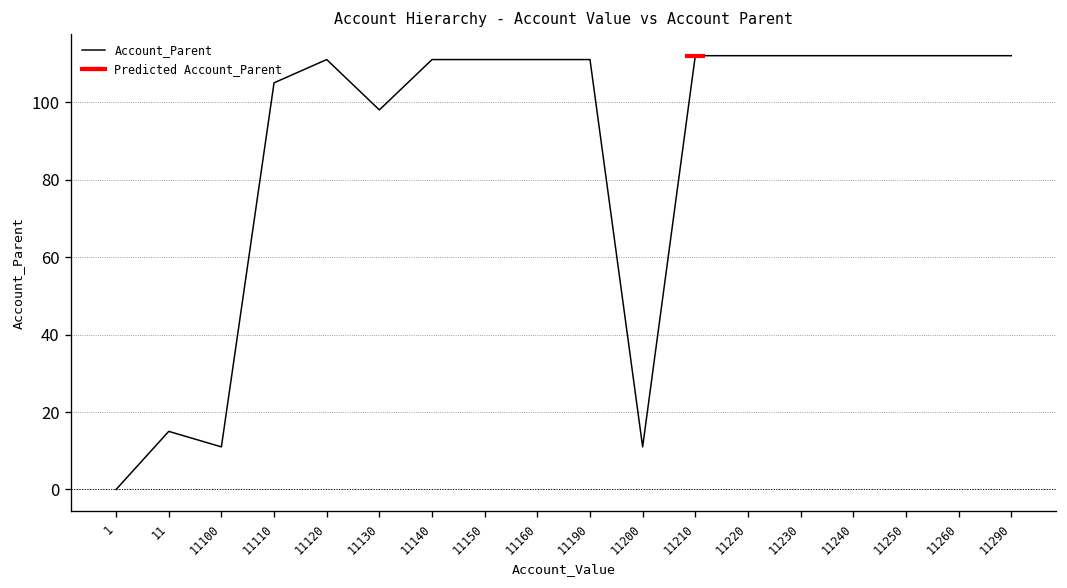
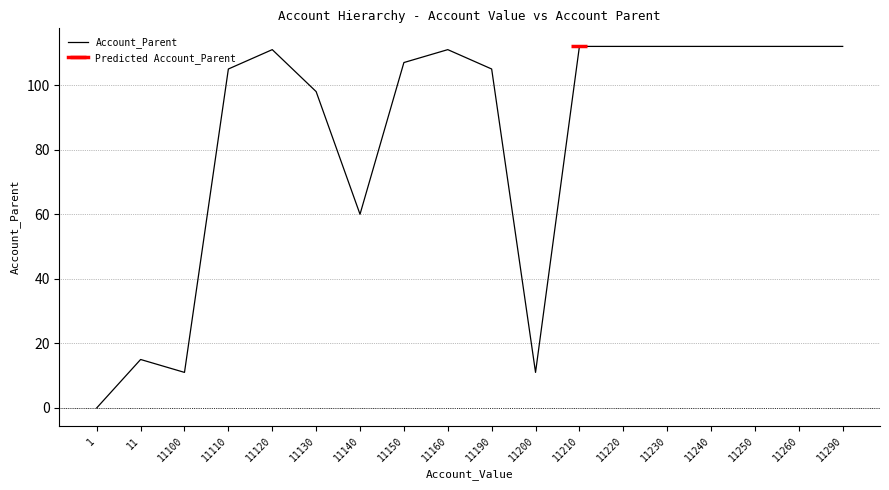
  {
    "Account_Parent": {
      "1": 0,
      "11": 15,
      "11100": 11,
      "11110": 105,
      "11120": 111,
      "11130": 98,
-     "11140": 111,
-     "11150": 111,
+     "11140": 60,
+     "11150": 107,
      "11160": 111,
-     "11190": 111,
+     "11190": 105,
      "11200": 11,
      "11220": 112,
      "11230": 112,
      "11240": 112,
      "11250": 112,
      "11260": 112,
      "11290": 112
    }
  }
